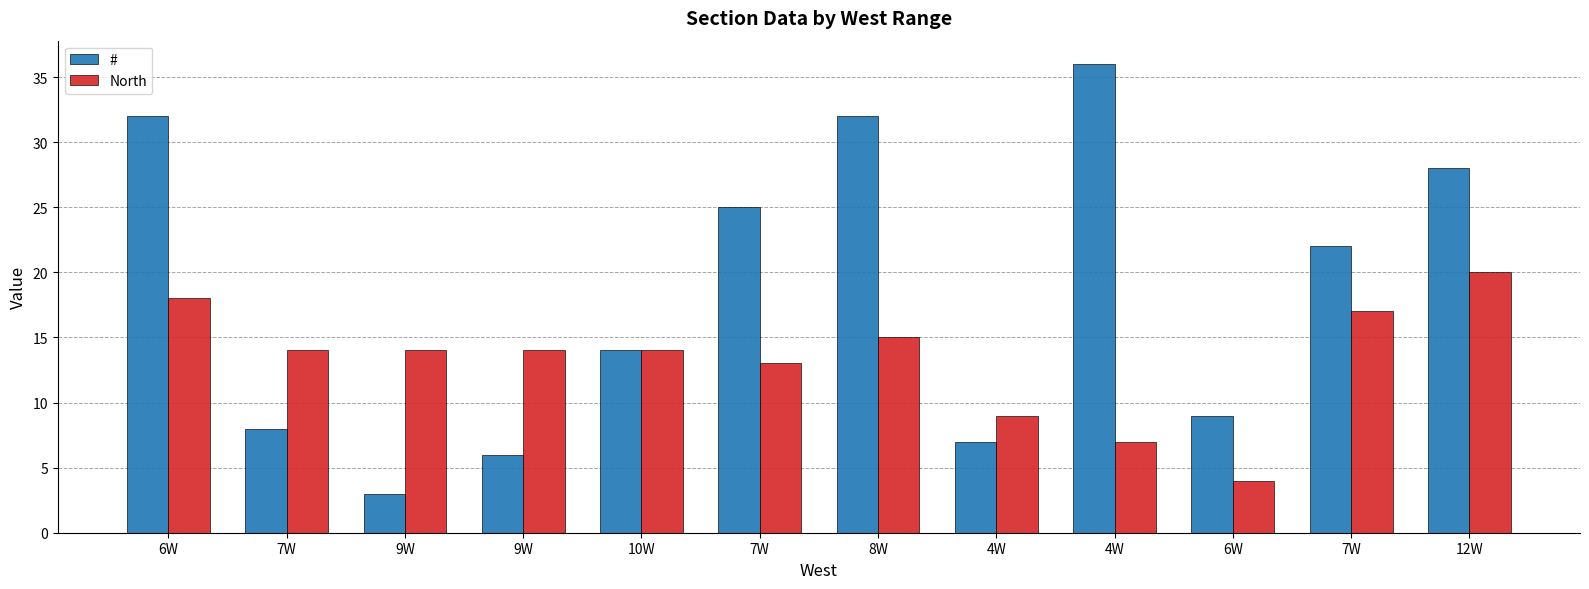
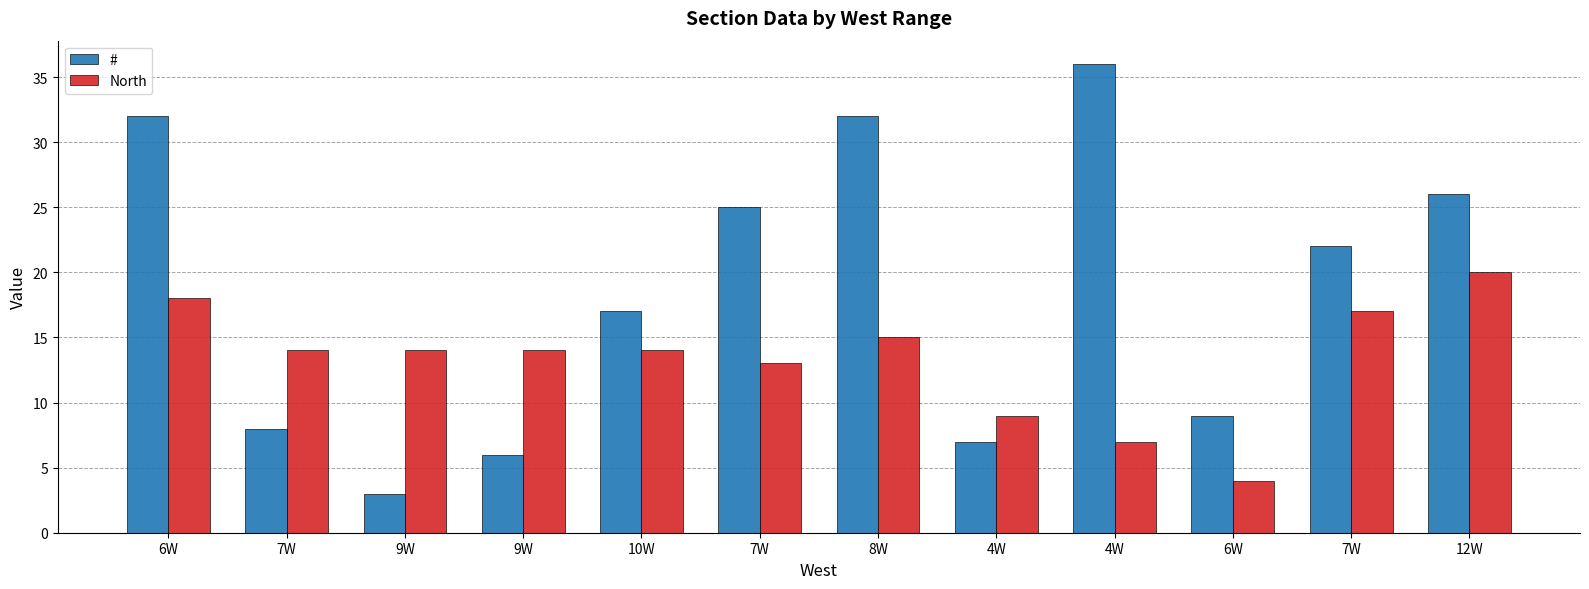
  {
    "#": {
-     "10W": 14,
+     "10W": 17,
      "8W": 32,
-     "12W": 28
+     "12W": 26
    },
    "North": {
      "10W": 14,
      "8W": 15,
      "12W": 20
    }
  }
